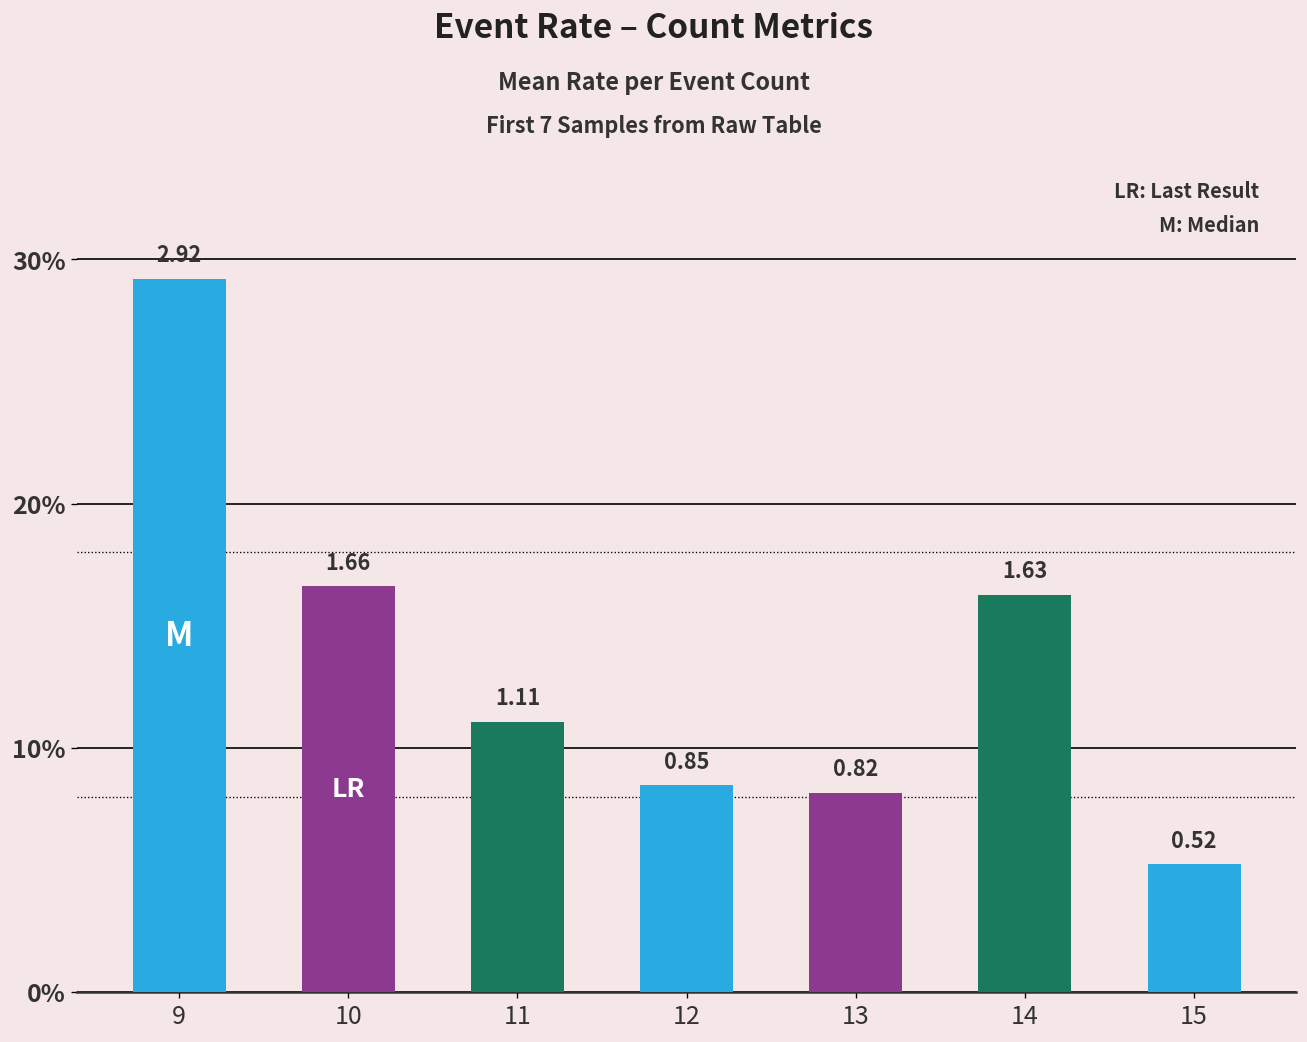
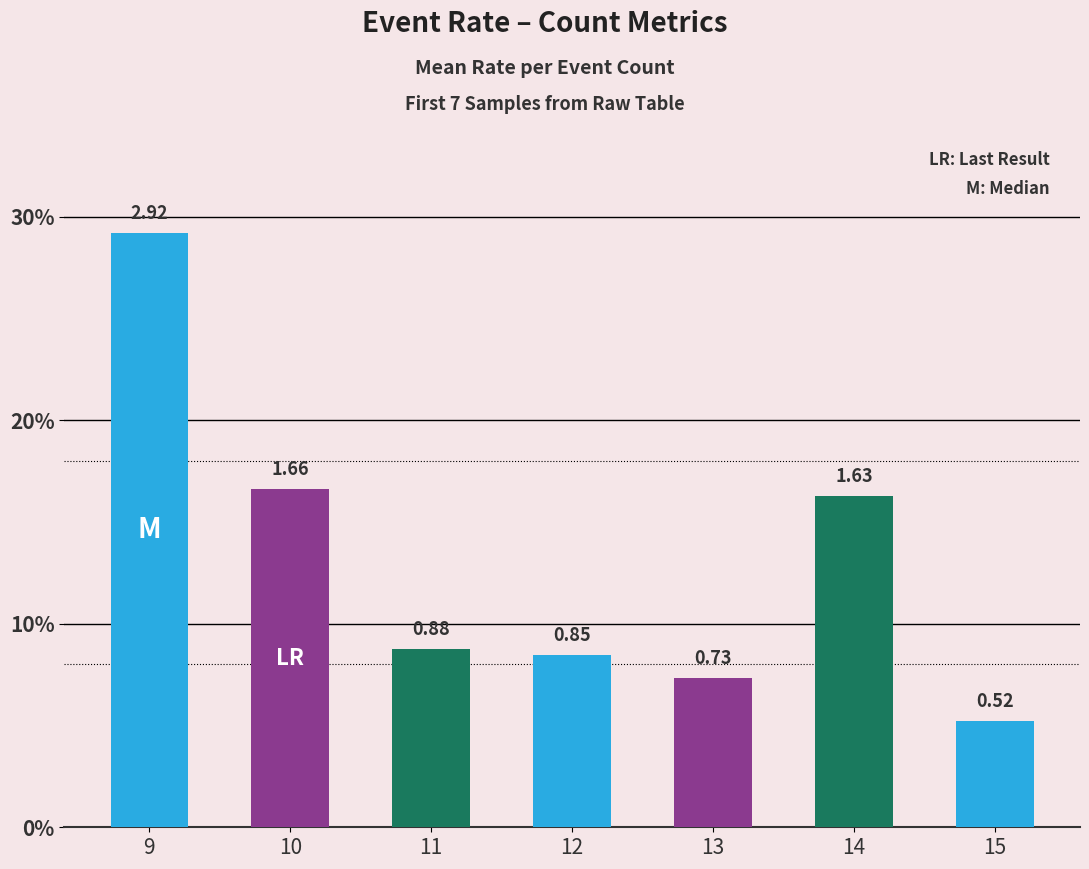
  {
    "9": 2.92,
    "10": 1.66,
-   "11": 1.11,
+   "11": 0.88,
    "12": 0.85,
-   "13": 0.82,
+   "13": 0.73,
    "14": 1.63,
    "15": 0.52
  }
